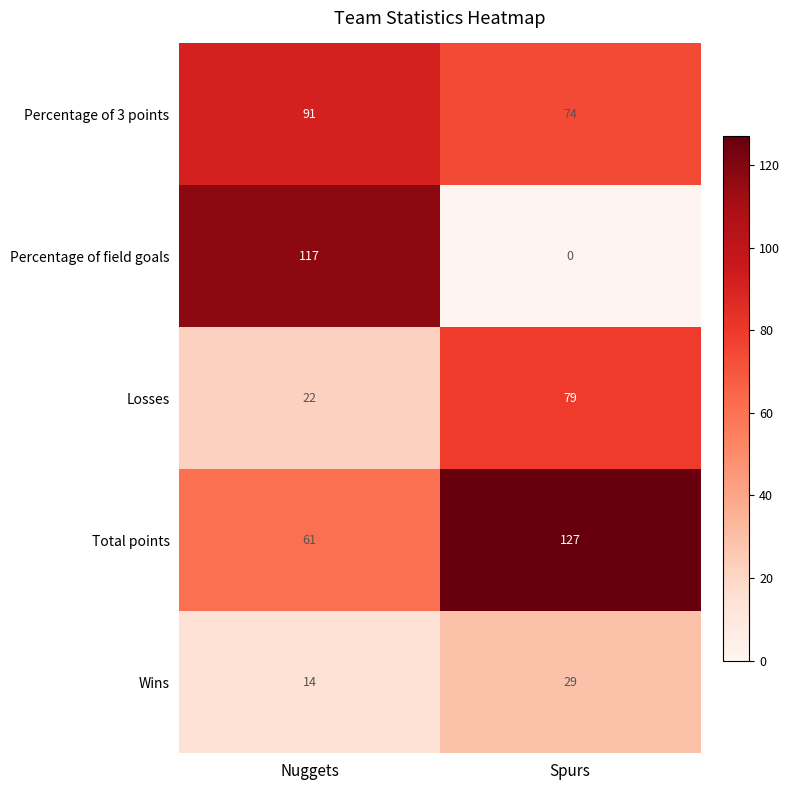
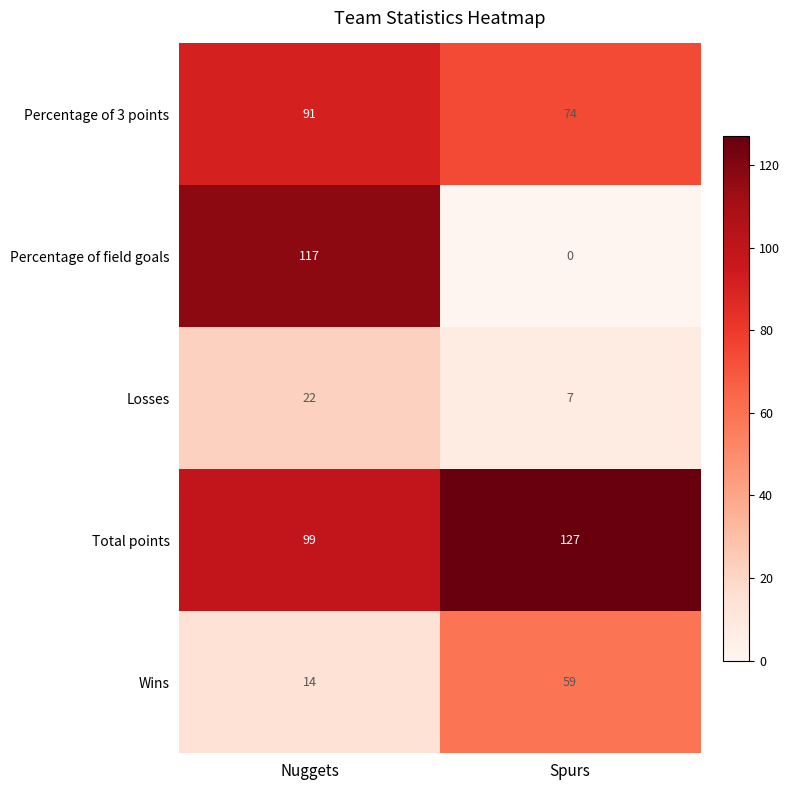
  {
    "Percentage of 3 points": {
      "Nuggets": 91,
      "Spurs": 74
    },
    "Percentage of field goals": {
      "Nuggets": 117,
      "Spurs": 0
    },
    "Losses": {
      "Nuggets": 22,
-     "Spurs": 79
+     "Spurs": 7
    },
    "Total points": {
-     "Nuggets": 61,
+     "Nuggets": 99,
      "Spurs": 127
    },
    "Wins": {
      "Nuggets": 14,
-     "Spurs": 29
+     "Spurs": 59
    }
  }
